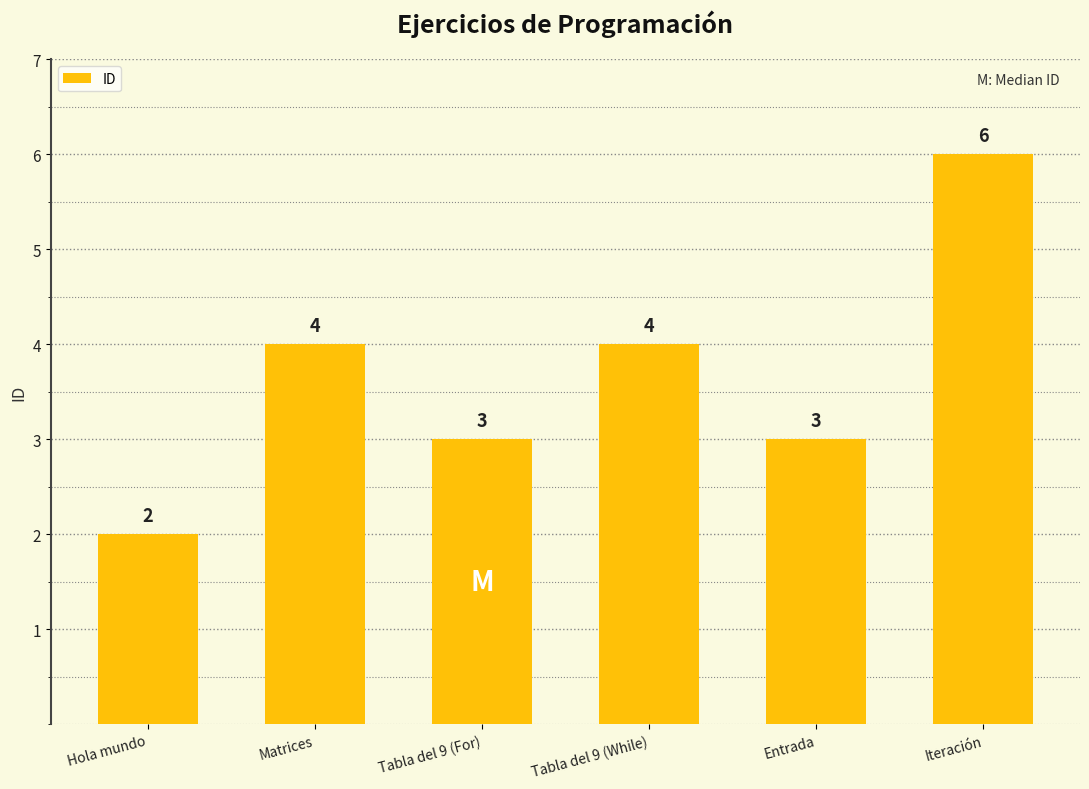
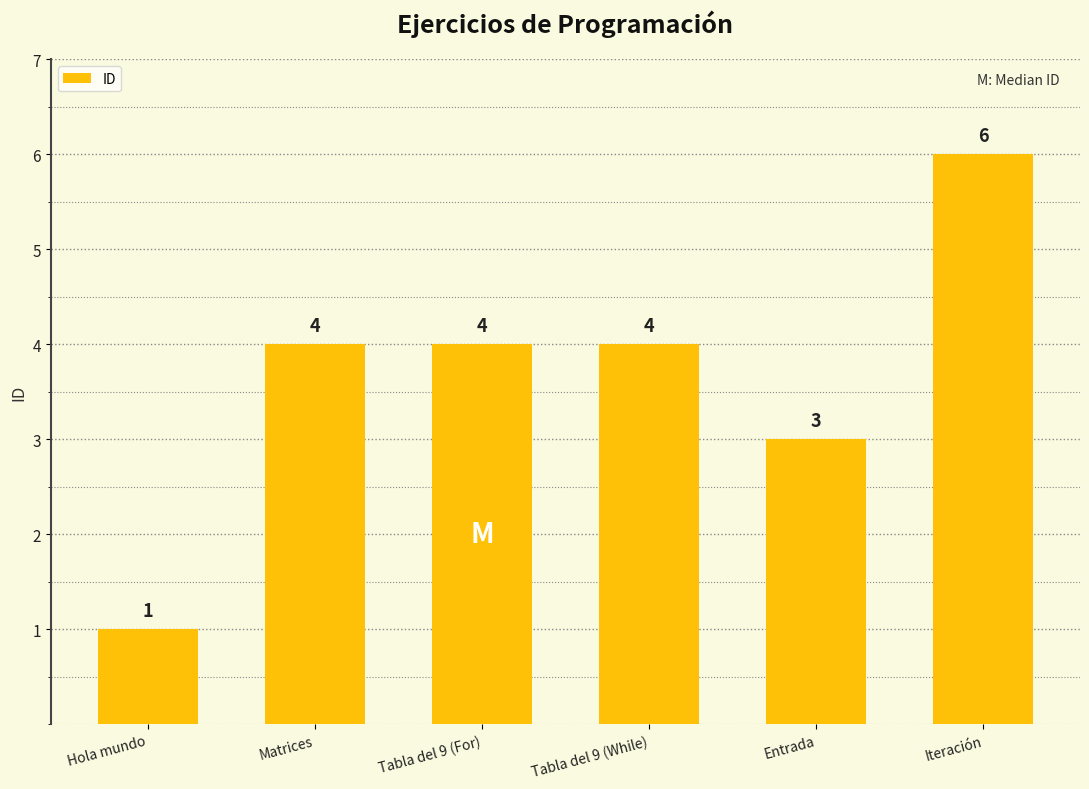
  {
-   "Hola mundo": 2,
+   "Hola mundo": 1,
    "Matrices": 4,
-   "Tabla del 9 (For)": 3,
+   "Tabla del 9 (For)": 4,
    "Tabla del 9 (While)": 4,
    "Entrada": 3,
    "Iteración": 6
  }
